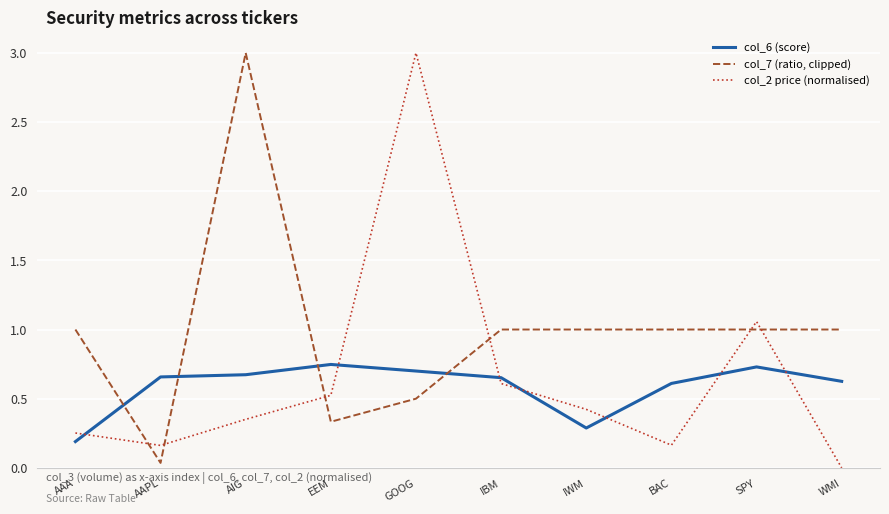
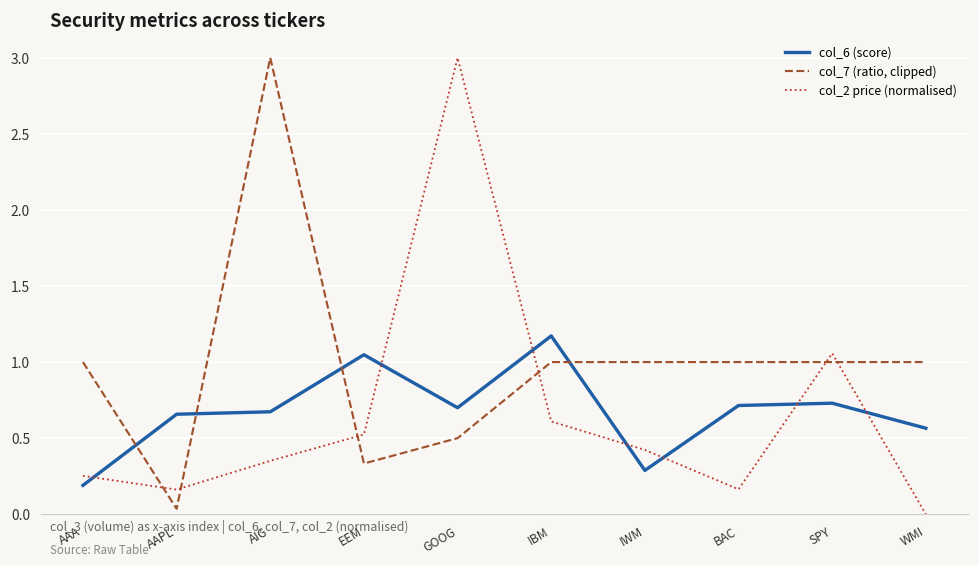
  {
    "col_6 (score)": {
      "AAA": 0.19,
      "AAPL": 0.66,
      "AIG": 0.67,
-     "EEM": 0.75,
+     "EEM": 1.05,
      "GOOG": 0.70,
-     "IBM": 0.65,
+     "IBM": 1.17,
      "IWM": 0.29,
-     "BAC": 0.61,
+     "BAC": 0.71,
      "SPY": 0.73,
-     "WMI": 0.63
+     "WMI": 0.57
    }
  }
